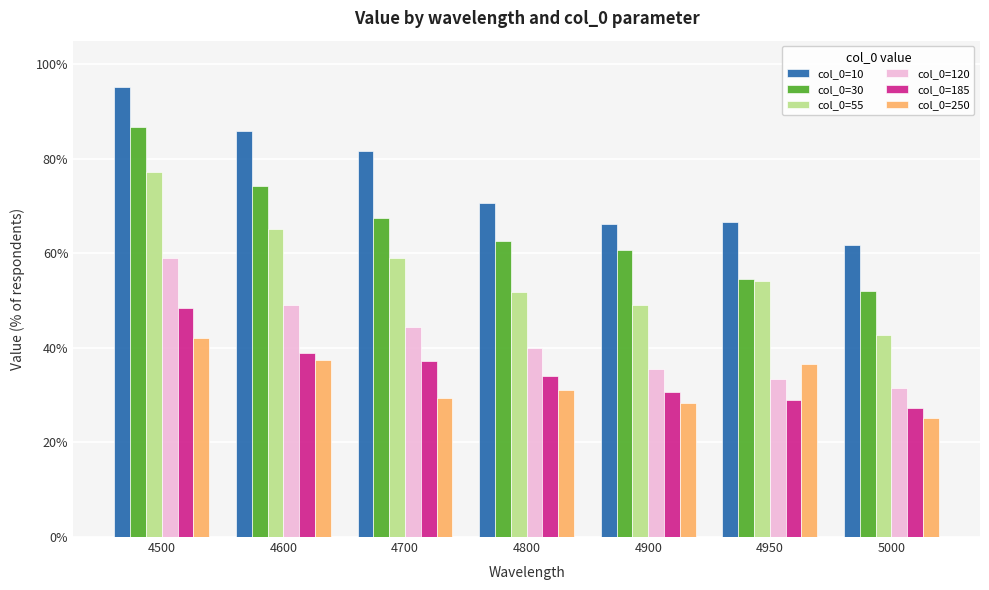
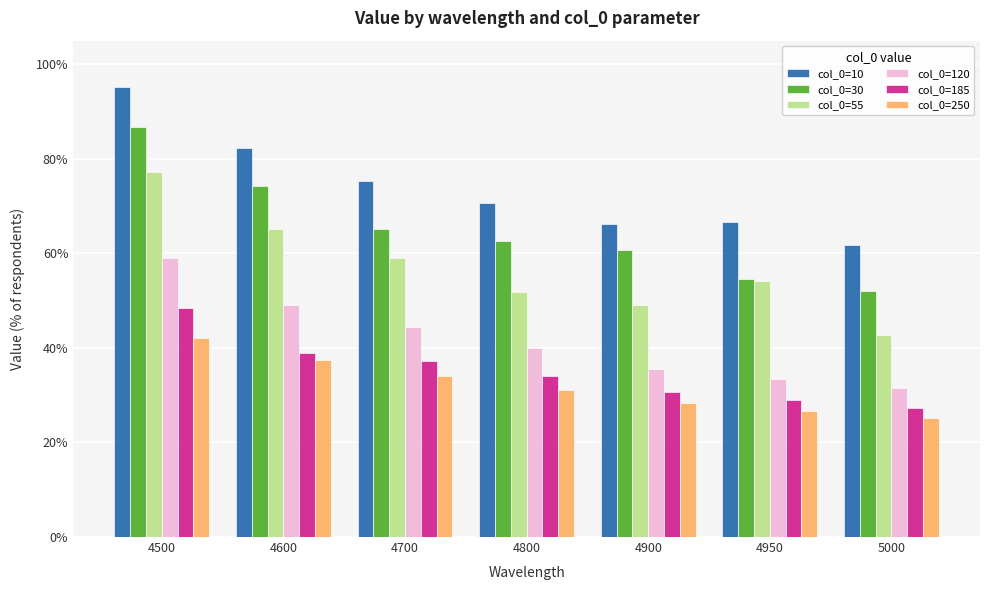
  {
    "col_0=10": {
      "4500": "95%",
-     "4600": "86%",
-     "4700": "82%",
+     "4600": "82%",
+     "4700": "75%",
      "4800": "71%",
      "4900": "66%",
      "4950": "67%",
      "5000": "62%"
    },
    "col_0=30": {
      "4500": "87%",
      "4600": "74%",
-     "4700": "67%",
+     "4700": "65%",
      "4800": "63%",
      "4900": "61%",
      "4950": "55%",
      "5000": "52%"
    },
    "col_0=55": {
      "4500": "77%",
      "4600": "65%",
      "4700": "59%",
      "4800": "52%",
      "4900": "49%",
      "4950": "54%",
      "5000": "43%"
    },
    "col_0=120": {
      "4500": "59%",
      "4600": "49%",
      "4700": "44%",
      "4800": "40%",
      "4900": "36%",
      "4950": "33%",
      "5000": "31%"
    },
    "col_0=185": {
      "4500": "48%",
      "4600": "39%",
      "4700": "37%",
      "4800": "34%",
      "4900": "31%",
      "4950": "29%",
      "5000": "27%"
    },
    "col_0=250": {
      "4500": "42%",
      "4600": "37%",
-     "4700": "29%",
+     "4700": "34%",
      "4800": "31%",
      "4900": "28%",
-     "4950": "37%",
+     "4950": "27%",
      "5000": "25%"
    }
  }
